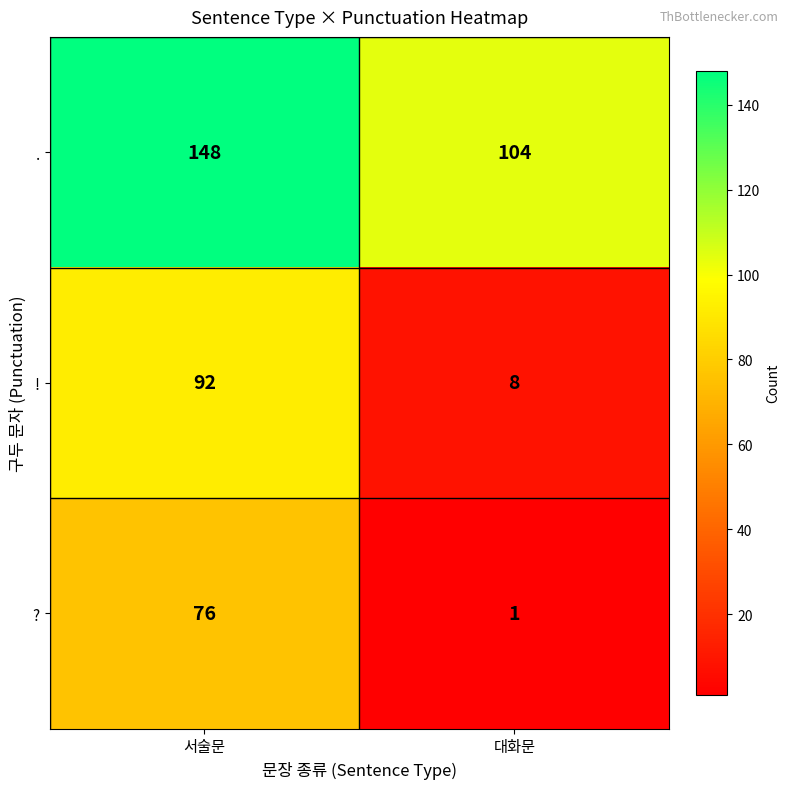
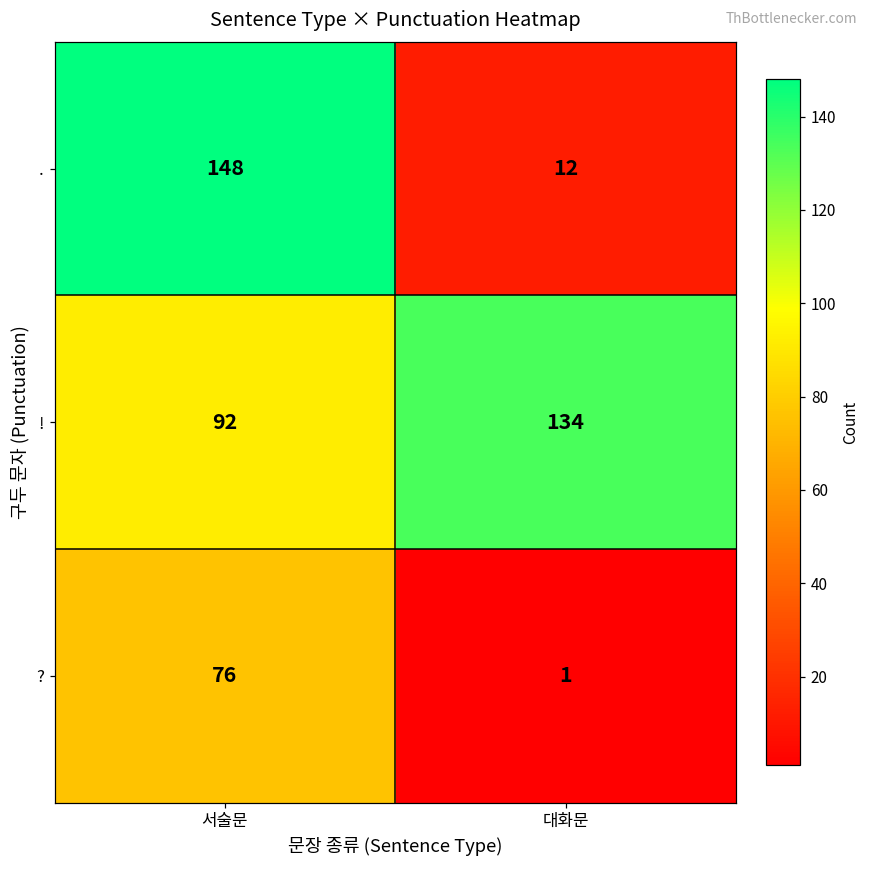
  {
    ".": {
      "서술문": 148,
-     "대화문": 104
+     "대화문": 12
    },
    "!": {
      "서술문": 92,
-     "대화문": 8
+     "대화문": 134
    },
    "?": {
      "서술문": 76,
      "대화문": 1
    }
  }
